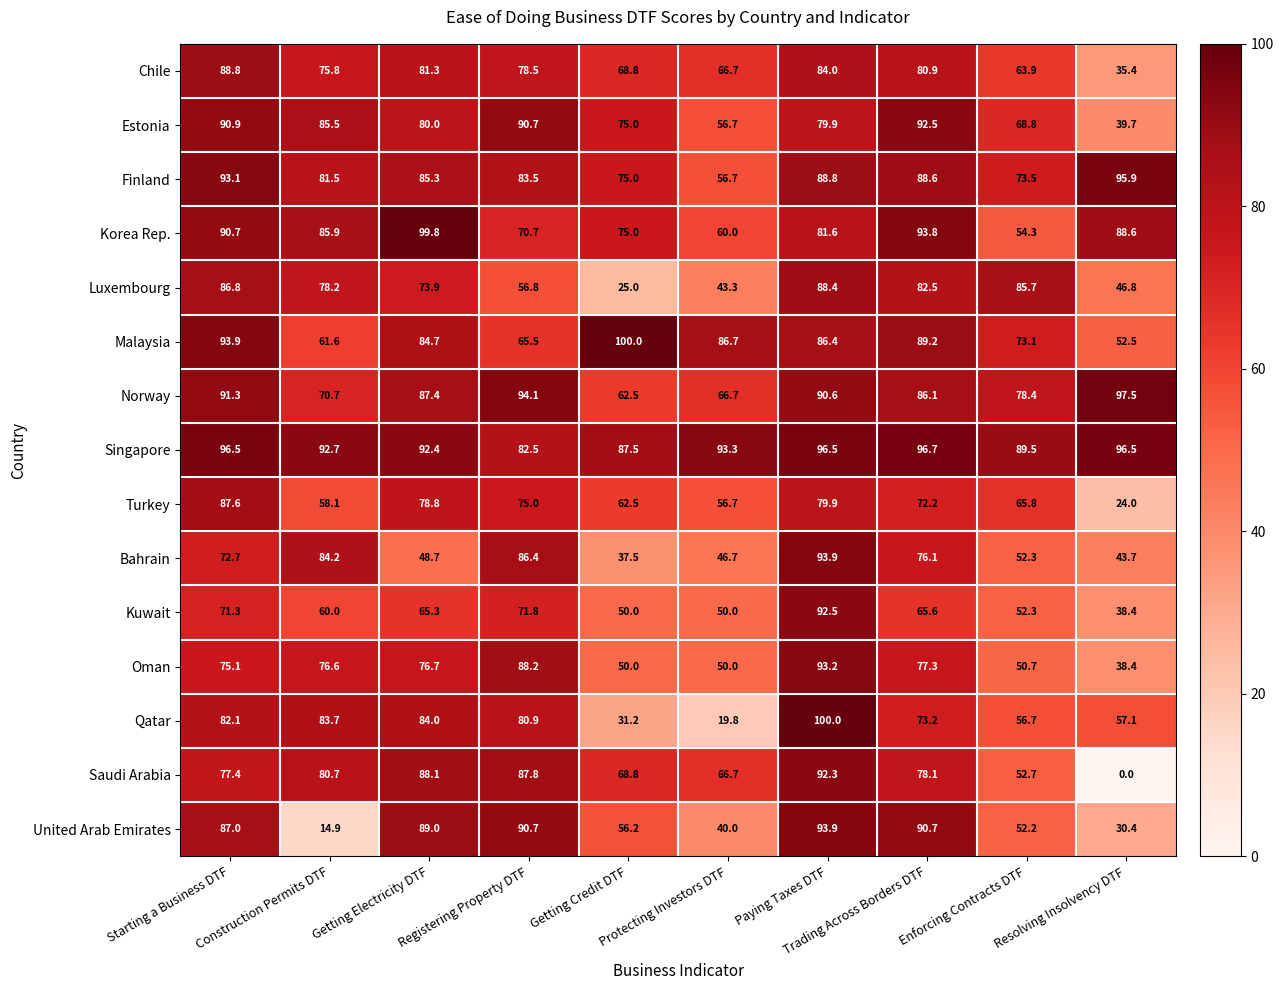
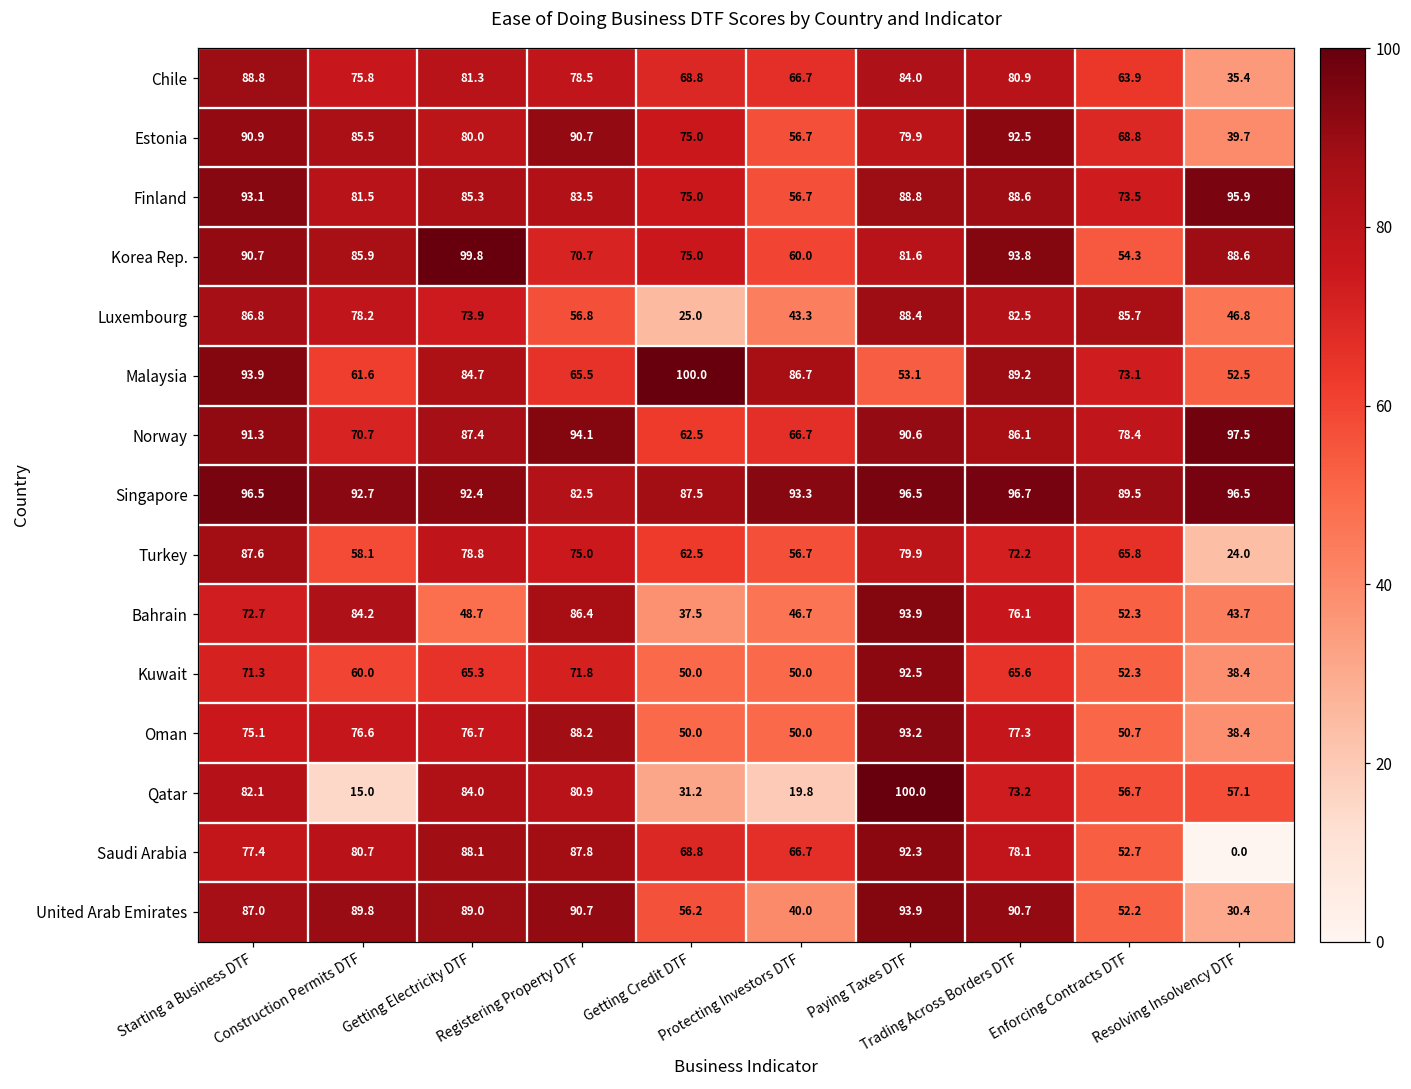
  {
    "Chile": {
      "Starting a Business DTF": 88.8,
      "Construction Permits DTF": 75.8,
      "Getting Electricity DTF": 81.3,
      "Registering Property DTF": 78.5,
      "Getting Credit DTF": 68.8,
      "Protecting Investors DTF": 66.7,
      "Paying Taxes DTF": 84.0,
      "Trading Across Borders DTF": 80.9,
      "Enforcing Contracts DTF": 63.9,
      "Resolving Insolvency DTF": 35.4
    },
    "Estonia": {
      "Starting a Business DTF": 90.9,
      "Construction Permits DTF": 85.5,
      "Getting Electricity DTF": 80.0,
      "Registering Property DTF": 90.7,
      "Getting Credit DTF": 75.0,
      "Protecting Investors DTF": 56.7,
      "Paying Taxes DTF": 79.9,
      "Trading Across Borders DTF": 92.5,
      "Enforcing Contracts DTF": 68.8,
      "Resolving Insolvency DTF": 39.7
    },
    "Finland": {
      "Starting a Business DTF": 93.1,
      "Construction Permits DTF": 81.5,
      "Getting Electricity DTF": 85.3,
      "Registering Property DTF": 83.5,
      "Getting Credit DTF": 75.0,
      "Protecting Investors DTF": 56.7,
      "Paying Taxes DTF": 88.8,
      "Trading Across Borders DTF": 88.6,
      "Enforcing Contracts DTF": 73.5,
      "Resolving Insolvency DTF": 95.9
    },
    "Korea Rep.": {
      "Starting a Business DTF": 90.7,
      "Construction Permits DTF": 85.9,
      "Getting Electricity DTF": 99.8,
      "Registering Property DTF": 70.7,
      "Getting Credit DTF": 75.0,
      "Protecting Investors DTF": 60.0,
      "Paying Taxes DTF": 81.6,
      "Trading Across Borders DTF": 93.8,
      "Enforcing Contracts DTF": 54.3,
      "Resolving Insolvency DTF": 88.6
    },
    "Luxembourg": {
      "Starting a Business DTF": 86.8,
      "Construction Permits DTF": 78.2,
      "Getting Electricity DTF": 73.9,
      "Registering Property DTF": 56.8,
      "Getting Credit DTF": 25.0,
      "Protecting Investors DTF": 43.3,
      "Paying Taxes DTF": 88.4,
      "Trading Across Borders DTF": 82.5,
      "Enforcing Contracts DTF": 85.7,
      "Resolving Insolvency DTF": 46.8
    },
    "Malaysia": {
      "Starting a Business DTF": 93.9,
      "Construction Permits DTF": 61.6,
      "Getting Electricity DTF": 84.7,
      "Registering Property DTF": 65.5,
      "Getting Credit DTF": 100.0,
      "Protecting Investors DTF": 86.7,
-     "Paying Taxes DTF": 86.4,
+     "Paying Taxes DTF": 53.1,
      "Trading Across Borders DTF": 89.2,
      "Enforcing Contracts DTF": 73.1,
      "Resolving Insolvency DTF": 52.5
    },
    "Norway": {
      "Starting a Business DTF": 91.3,
      "Construction Permits DTF": 70.7,
      "Getting Electricity DTF": 87.4,
      "Registering Property DTF": 94.1,
      "Getting Credit DTF": 62.5,
      "Protecting Investors DTF": 66.7,
      "Paying Taxes DTF": 90.6,
      "Trading Across Borders DTF": 86.1,
      "Enforcing Contracts DTF": 78.4,
      "Resolving Insolvency DTF": 97.5
    },
    "Singapore": {
      "Starting a Business DTF": 96.5,
      "Construction Permits DTF": 92.7,
      "Getting Electricity DTF": 92.4,
      "Registering Property DTF": 82.5,
      "Getting Credit DTF": 87.5,
      "Protecting Investors DTF": 93.3,
      "Paying Taxes DTF": 96.5,
      "Trading Across Borders DTF": 96.7,
      "Enforcing Contracts DTF": 89.5,
      "Resolving Insolvency DTF": 96.5
    },
    "Turkey": {
      "Starting a Business DTF": 87.6,
      "Construction Permits DTF": 58.1,
      "Getting Electricity DTF": 78.8,
      "Registering Property DTF": 75.0,
      "Getting Credit DTF": 62.5,
      "Protecting Investors DTF": 56.7,
      "Paying Taxes DTF": 79.9,
      "Trading Across Borders DTF": 72.2,
      "Enforcing Contracts DTF": 65.8,
      "Resolving Insolvency DTF": 24.0
    },
    "Bahrain": {
      "Starting a Business DTF": 72.7,
      "Construction Permits DTF": 84.2,
      "Getting Electricity DTF": 48.7,
      "Registering Property DTF": 86.4,
      "Getting Credit DTF": 37.5,
      "Protecting Investors DTF": 46.7,
      "Paying Taxes DTF": 93.9,
      "Trading Across Borders DTF": 76.1,
      "Enforcing Contracts DTF": 52.3,
      "Resolving Insolvency DTF": 43.7
    },
    "Kuwait": {
      "Starting a Business DTF": 71.3,
      "Construction Permits DTF": 60.0,
      "Getting Electricity DTF": 65.3,
      "Registering Property DTF": 71.8,
      "Getting Credit DTF": 50.0,
      "Protecting Investors DTF": 50.0,
      "Paying Taxes DTF": 92.5,
      "Trading Across Borders DTF": 65.6,
      "Enforcing Contracts DTF": 52.3,
      "Resolving Insolvency DTF": 38.4
    },
    "Oman": {
      "Starting a Business DTF": 75.1,
      "Construction Permits DTF": 76.6,
      "Getting Electricity DTF": 76.7,
      "Registering Property DTF": 88.2,
      "Getting Credit DTF": 50.0,
      "Protecting Investors DTF": 50.0,
      "Paying Taxes DTF": 93.2,
      "Trading Across Borders DTF": 77.3,
      "Enforcing Contracts DTF": 50.7,
      "Resolving Insolvency DTF": 38.4
    },
    "Qatar": {
      "Starting a Business DTF": 82.1,
-     "Construction Permits DTF": 83.7,
+     "Construction Permits DTF": 15.0,
      "Getting Electricity DTF": 84.0,
      "Registering Property DTF": 80.9,
      "Getting Credit DTF": 31.2,
      "Protecting Investors DTF": 19.8,
      "Paying Taxes DTF": 100.0,
      "Trading Across Borders DTF": 73.2,
      "Enforcing Contracts DTF": 56.7,
      "Resolving Insolvency DTF": 57.1
    },
    "Saudi Arabia": {
      "Starting a Business DTF": 77.4,
      "Construction Permits DTF": 80.7,
      "Getting Electricity DTF": 88.1,
      "Registering Property DTF": 87.8,
      "Getting Credit DTF": 68.8,
      "Protecting Investors DTF": 66.7,
      "Paying Taxes DTF": 92.3,
      "Trading Across Borders DTF": 78.1,
      "Enforcing Contracts DTF": 52.7,
      "Resolving Insolvency DTF": 0.0
    },
    "United Arab Emirates": {
      "Starting a Business DTF": 87.0,
-     "Construction Permits DTF": 14.9,
+     "Construction Permits DTF": 89.8,
      "Getting Electricity DTF": 89.0,
      "Registering Property DTF": 90.7,
      "Getting Credit DTF": 56.2,
      "Protecting Investors DTF": 40.0,
      "Paying Taxes DTF": 93.9,
      "Trading Across Borders DTF": 90.7,
      "Enforcing Contracts DTF": 52.2,
      "Resolving Insolvency DTF": 30.4
    }
  }
